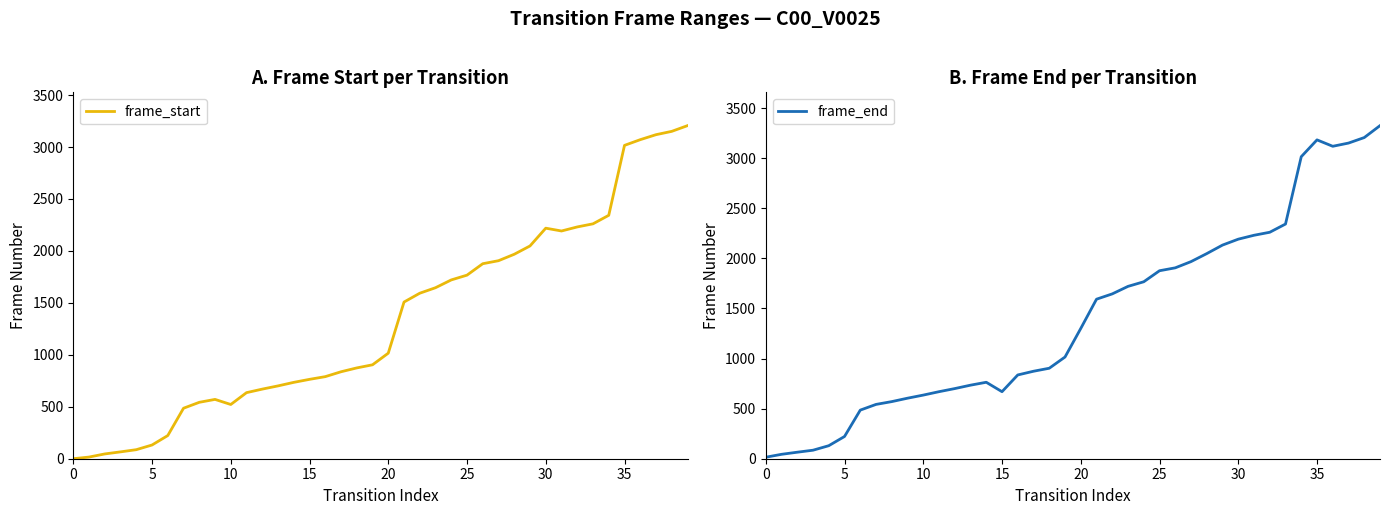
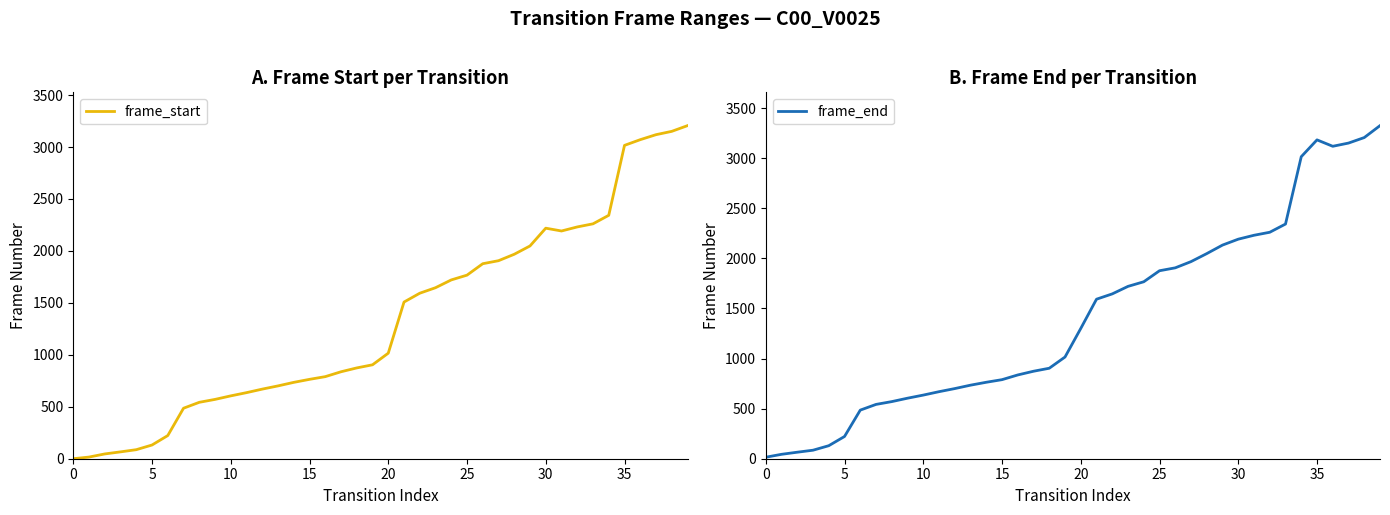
  {
    "A. Frame Start per Transition": {
      "0": 0,
      "5": 130,
-     "10": 520,
+     "10": 610,
      "15": 760,
      "20": 1020,
      "25": 1770,
      "30": 2220,
      "35": 3020
    },
    "B. Frame End per Transition": {
      "0": 20,
      "5": 220,
      "10": 640,
-     "15": 670,
+     "15": 790,
      "20": 1300,
      "25": 1880,
      "30": 2190,
      "35": 3180
    }
  }
